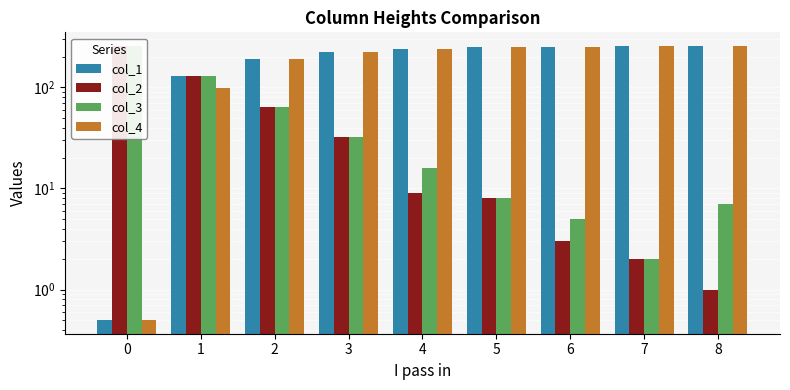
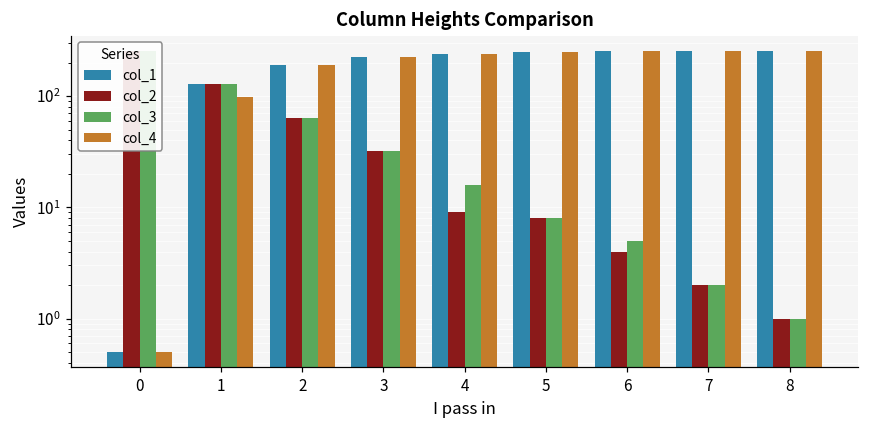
  {
    "col_1": {
      "0": 0.5,
      "1": 130,
      "2": 190,
      "3": 220,
      "4": 240,
      "5": 250,
      "6": 250,
      "7": 250,
      "8": 260
    },
    "col_2": {
      "1": 130,
      "2": 60,
      "3": 32,
      "4": 9,
      "5": 8,
-     "6": 3,
+     "6": 4,
      "7": 2,
      "8": 1
    },
    "col_3": {
      "1": 130,
      "2": 60,
      "3": 32,
      "4": 16,
      "5": 8,
      "6": 5,
      "7": 2,
-     "8": 7
+     "8": 1
    },
    "col_4": {
      "0": 0.5,
      "1": 100,
      "2": 190,
      "3": 220,
      "4": 240,
      "5": 250,
      "6": 250,
      "7": 250,
      "8": 260
    }
  }
